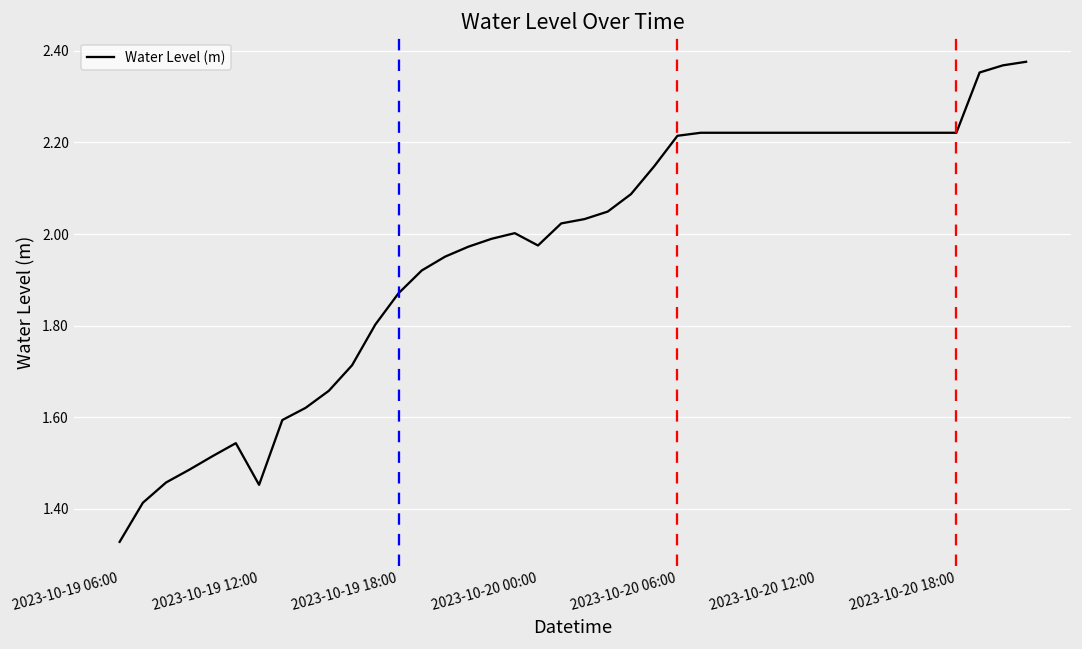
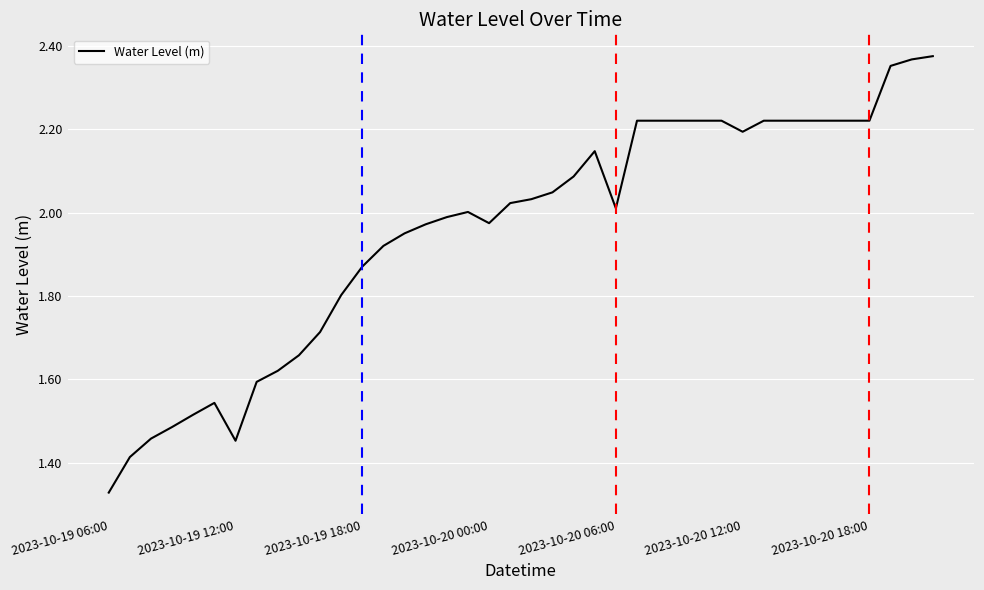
  {
    "2023-10-19 06:00": 1.33,
    "2023-10-19 12:00": 1.45,
    "2023-10-19 18:00": 1.87,
    "2023-10-20 00:00": 1.98,
-   "2023-10-20 06:00": 2.21,
-   "2023-10-20 12:00": 2.22,
+   "2023-10-20 06:00": 2.01,
+   "2023-10-20 12:00": 2.19,
    "2023-10-20 18:00": 2.22
  }
